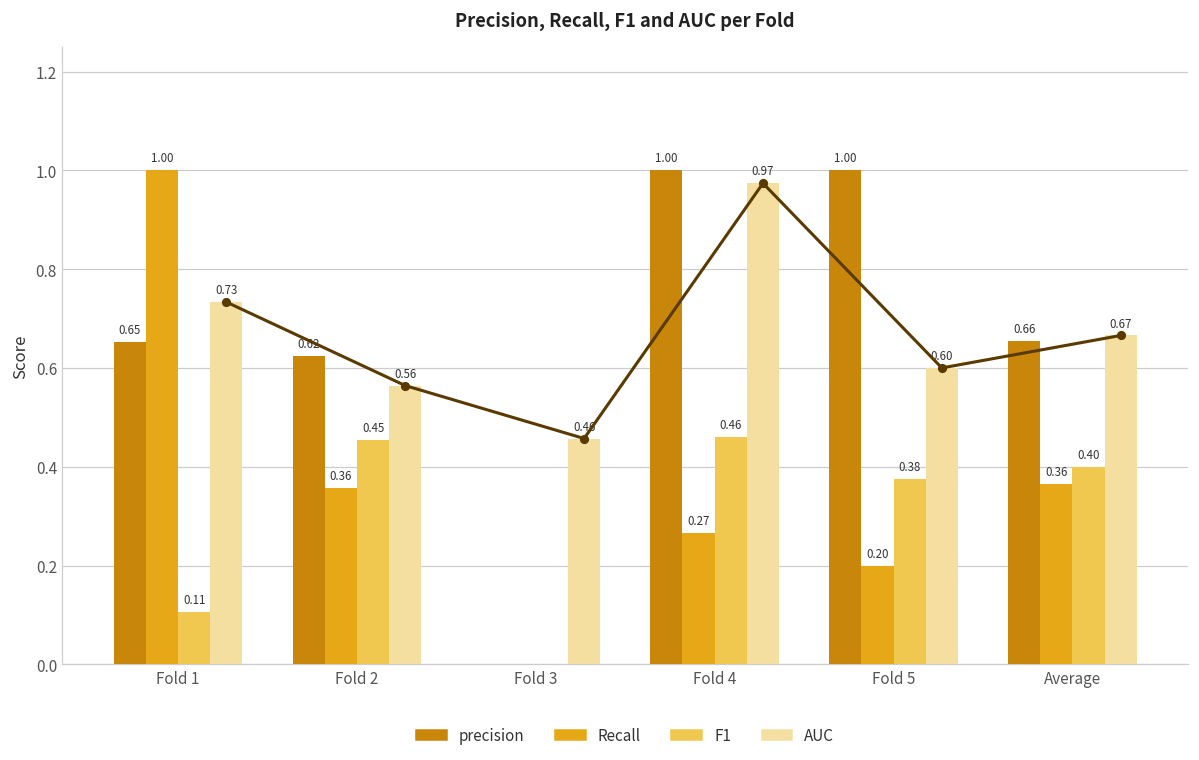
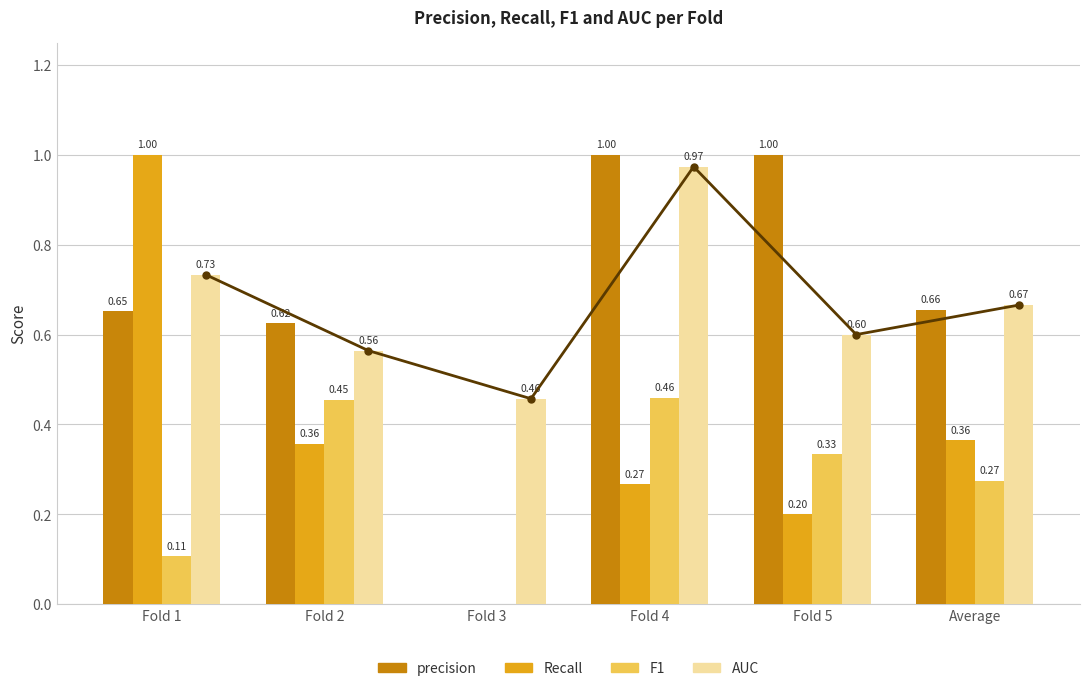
  {
    "F1": {
      "Fold 1": 0.11,
      "Fold 2": 0.45,
      "Fold 4": 0.46,
-     "Fold 5": 0.38,
-     "Average": 0.40
+     "Fold 5": 0.33,
+     "Average": 0.27
    },
    "AUC": {
      "Fold 1": 0.73,
      "Fold 2": 0.56,
      "Fold 3": 0.46,
      "Fold 4": 0.97,
      "Fold 5": 0.60,
      "Average": 0.67
    }
  }
